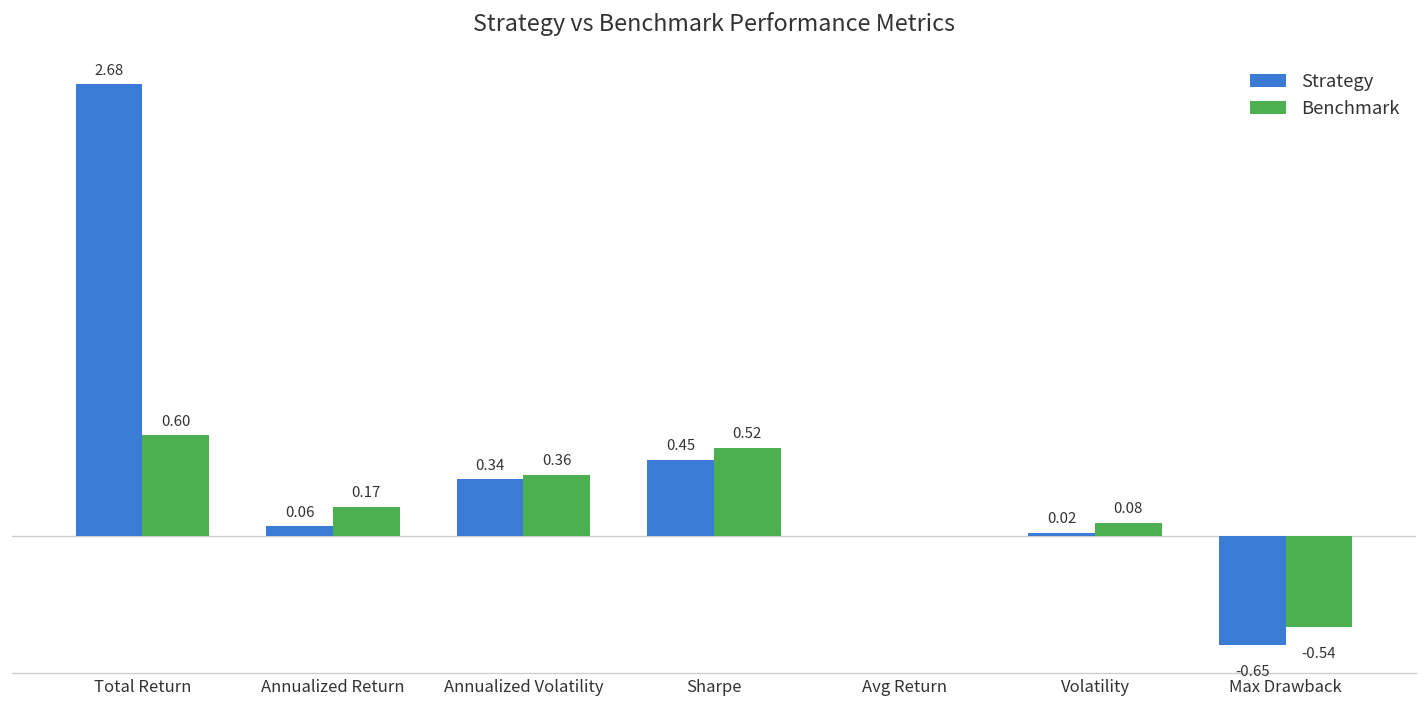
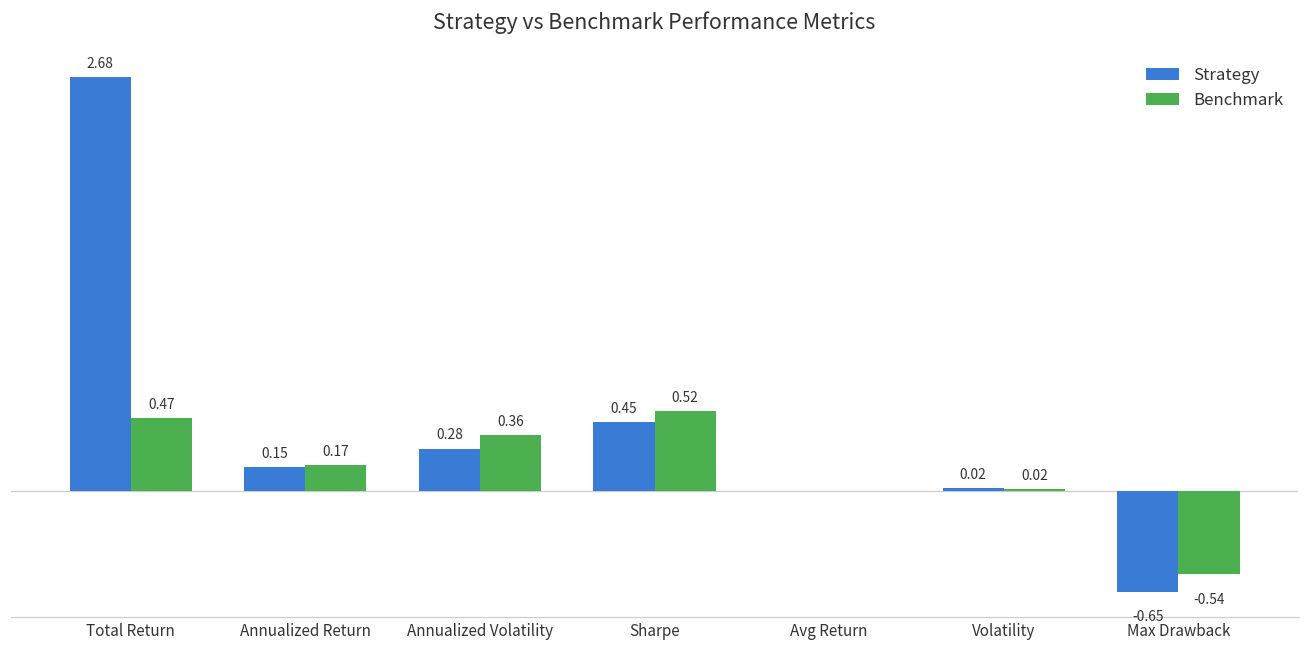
  {
    "Strategy": {
      "Total Return": 2.68,
-     "Annualized Return": 0.06,
-     "Annualized Volatility": 0.34,
+     "Annualized Return": 0.15,
+     "Annualized Volatility": 0.28,
      "Sharpe": 0.45,
      "Volatility": 0.02,
      "Max Drawback": -0.65
    },
    "Benchmark": {
-     "Total Return": 0.60,
+     "Total Return": 0.47,
      "Annualized Return": 0.17,
      "Annualized Volatility": 0.36,
      "Sharpe": 0.52,
-     "Volatility": 0.08,
+     "Volatility": 0.02,
      "Max Drawback": -0.54
    }
  }
